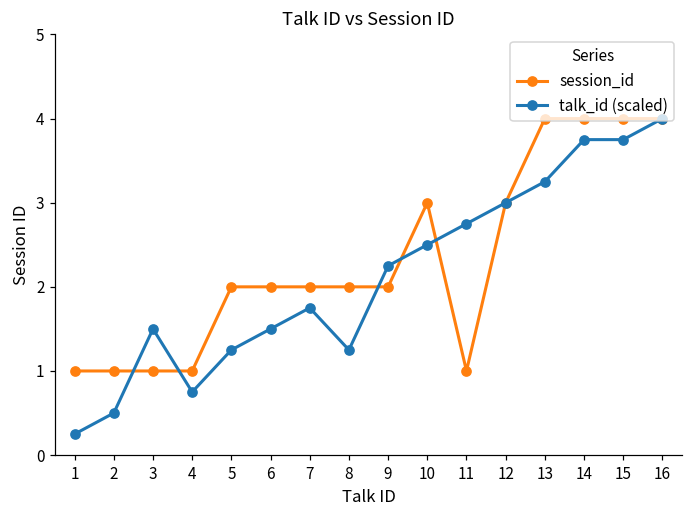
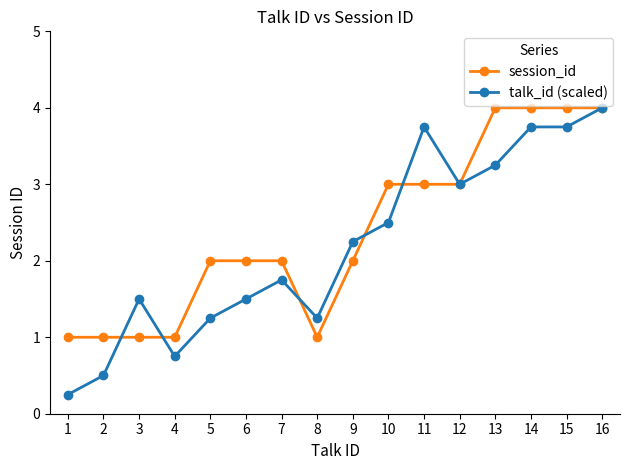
  {
    "session_id": {
      "1": 1,
      "2": 1,
      "3": 1,
      "4": 1,
      "5": 2,
      "6": 2,
      "7": 2,
-     "8": 2,
+     "8": 1,
      "9": 2,
      "10": 3,
-     "11": 1,
+     "11": 3,
      "13": 4,
      "14": 4,
      "15": 4
    },
    "talk_id (scaled)": {
      "1": 0.3,
      "2": 0.5,
      "3": 1.5,
      "4": 0.8,
      "5": 1.3,
      "6": 1.5,
      "7": 1.8,
      "8": 1.3,
      "9": 2.3,
      "10": 2.5,
-     "11": 2.8,
+     "11": 3.8,
      "13": 3.3,
      "14": 3.8,
      "15": 3.8
    }
  }
